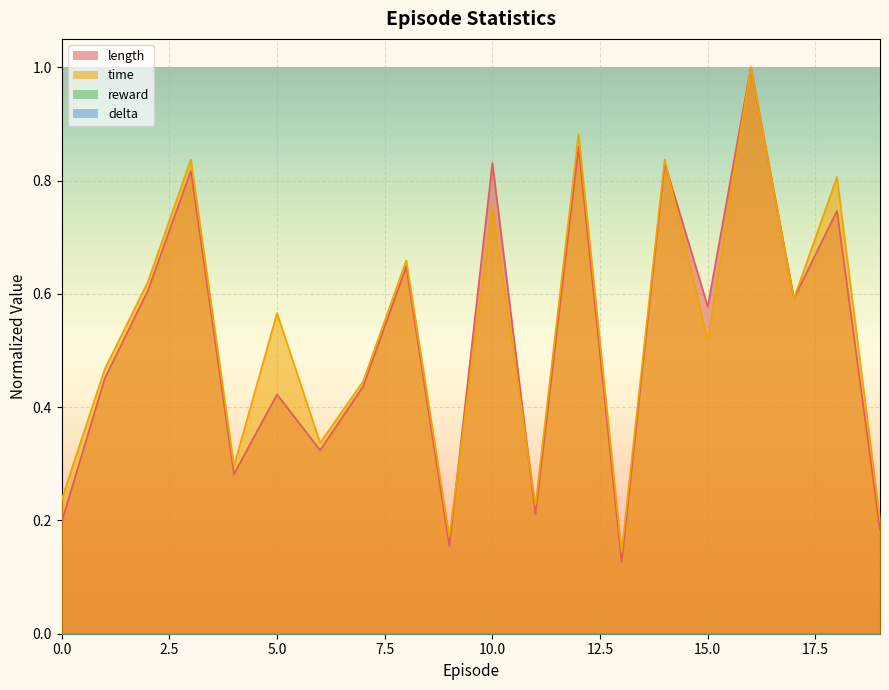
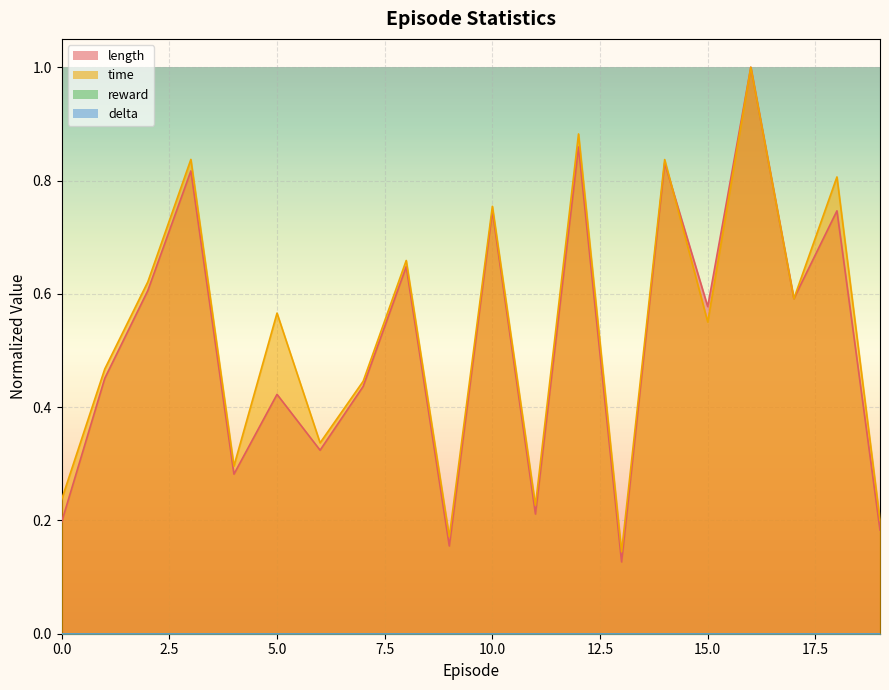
  {
    "length": {
      "0.0": 0.20,
      "5.0": 0.42,
-     "10.0": 0.83,
+     "10.0": 0.75,
      "15.0": 0.58
    },
    "time": {
      "0.0": 0.24,
      "5.0": 0.57,
      "10.0": 0.75,
-     "15.0": 0.52
+     "15.0": 0.55
    },
    "delta": {
      "0.0": 0.00,
      "5.0": 0.00,
      "10.0": 0.00,
      "15.0": 0.00
    }
  }
